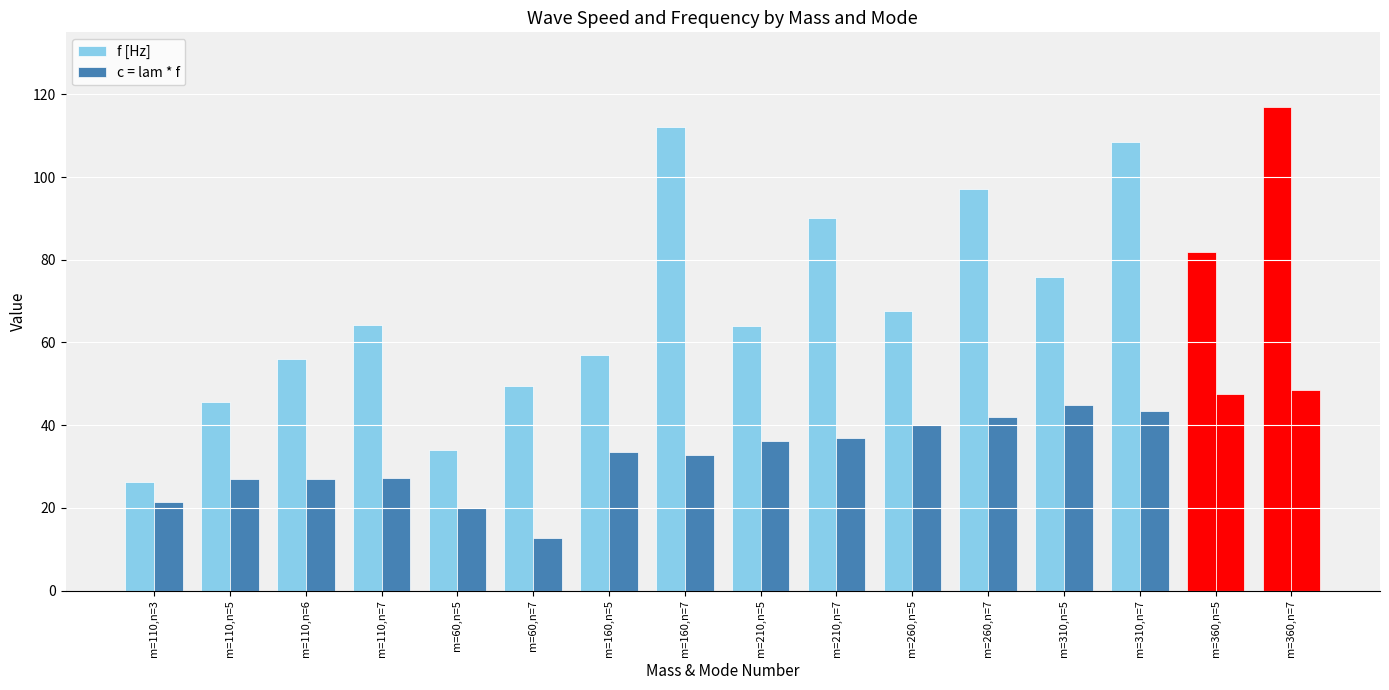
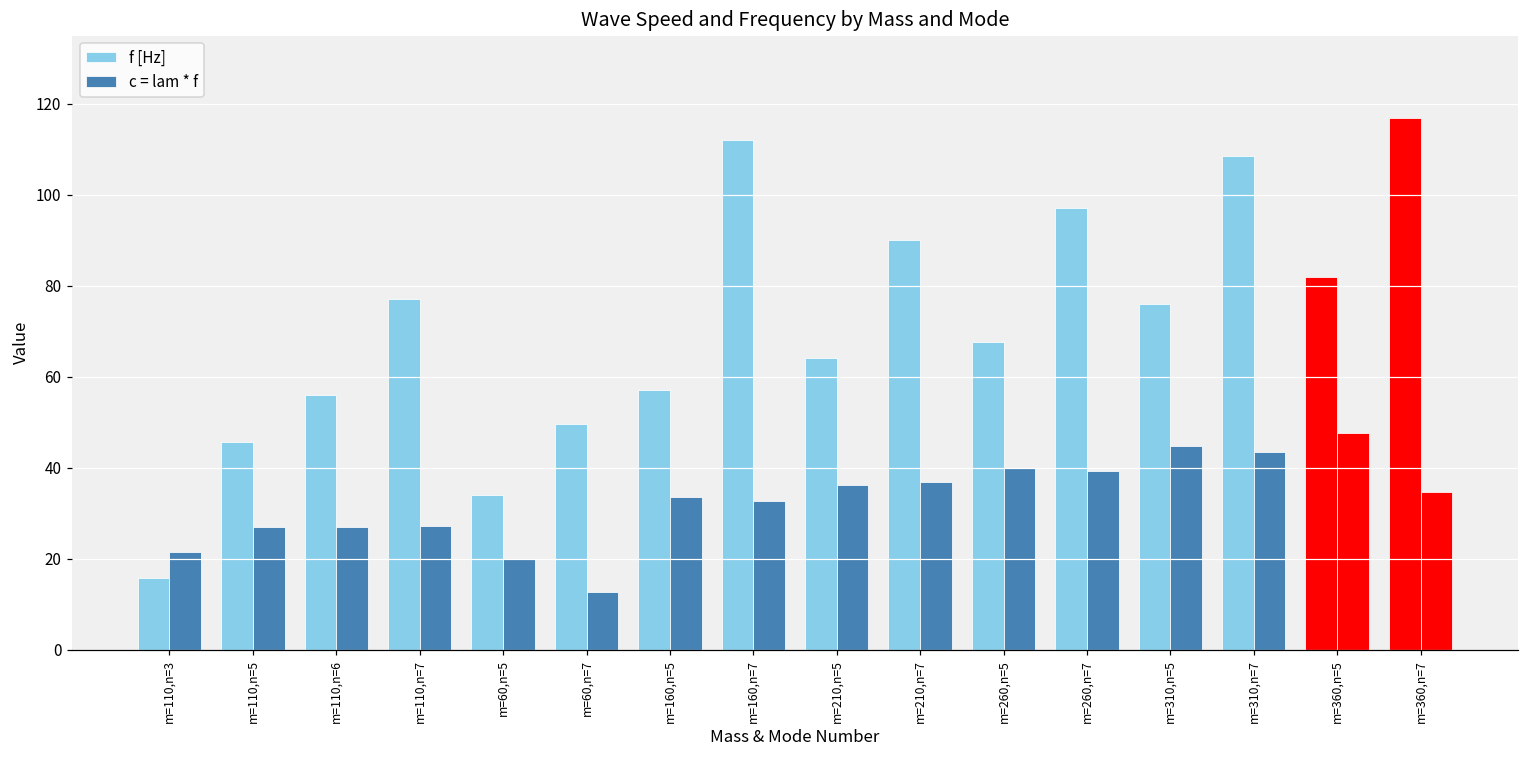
  {
    "f [Hz]": {
-     "m=110,n=3": 26,
+     "m=110,n=3": 16,
      "m=110,n=5": 46,
      "m=110,n=6": 56,
-     "m=110,n=7": 64,
+     "m=110,n=7": 77,
      "m=60,n=5": 34,
      "m=60,n=7": 50,
      "m=160,n=5": 57,
      "m=160,n=7": 112,
      "m=210,n=5": 64,
      "m=210,n=7": 90,
      "m=260,n=5": 68,
      "m=260,n=7": 97,
      "m=310,n=5": 76,
      "m=310,n=7": 109,
      "m=360,n=5": 82,
      "m=360,n=7": 117
    },
    "c = lam * f": {
      "m=110,n=3": 21,
      "m=110,n=5": 27,
      "m=110,n=6": 27,
      "m=110,n=7": 27,
      "m=60,n=5": 20,
      "m=60,n=7": 13,
      "m=160,n=5": 34,
      "m=160,n=7": 33,
      "m=210,n=5": 36,
      "m=210,n=7": 37,
      "m=260,n=5": 40,
-     "m=260,n=7": 42,
+     "m=260,n=7": 39,
      "m=310,n=5": 45,
      "m=310,n=7": 43,
      "m=360,n=5": 48,
-     "m=360,n=7": 49
+     "m=360,n=7": 35
    }
  }
